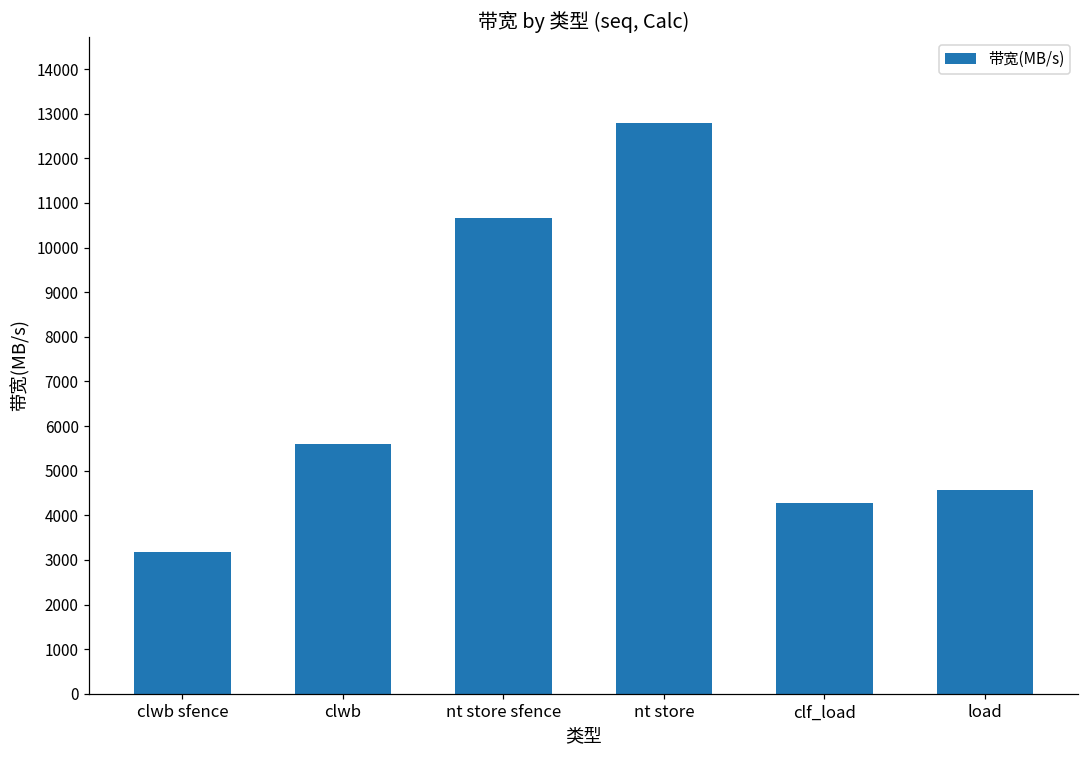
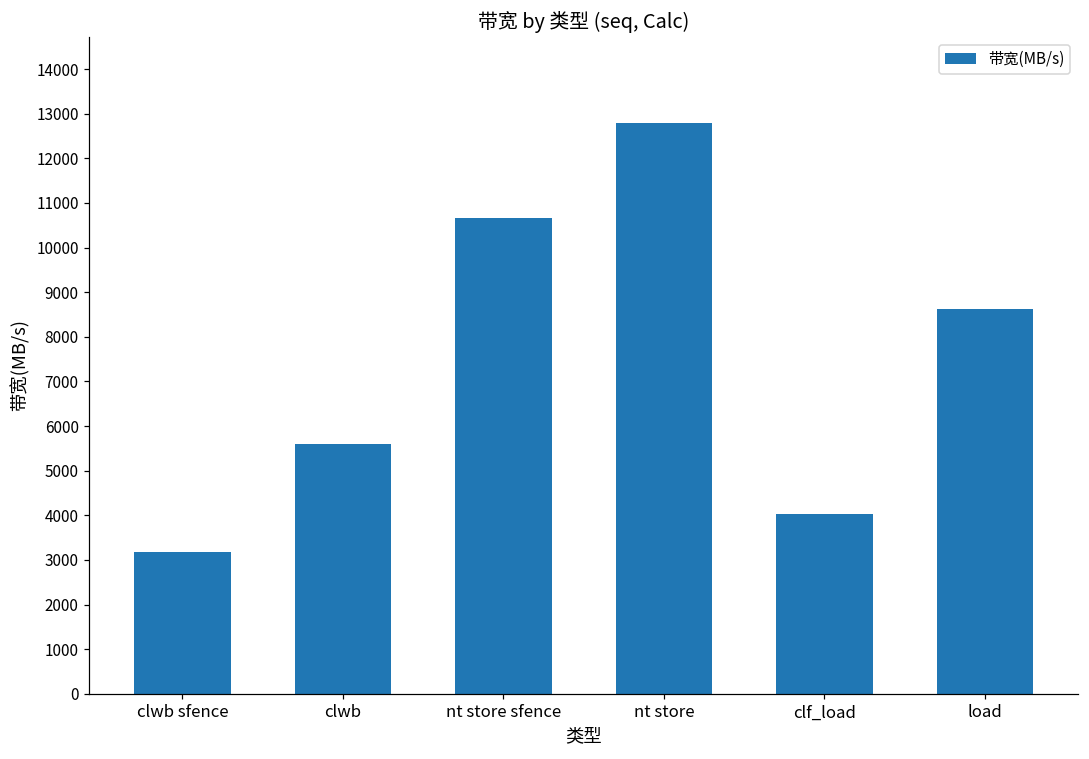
  {
    "clwb sfence": 3200,
    "clwb": 5600,
    "nt store sfence": 10700,
    "nt store": 12800,
-   "clf_load": 4300,
-   "load": 4600
+   "clf_load": 4000,
+   "load": 8600
  }
